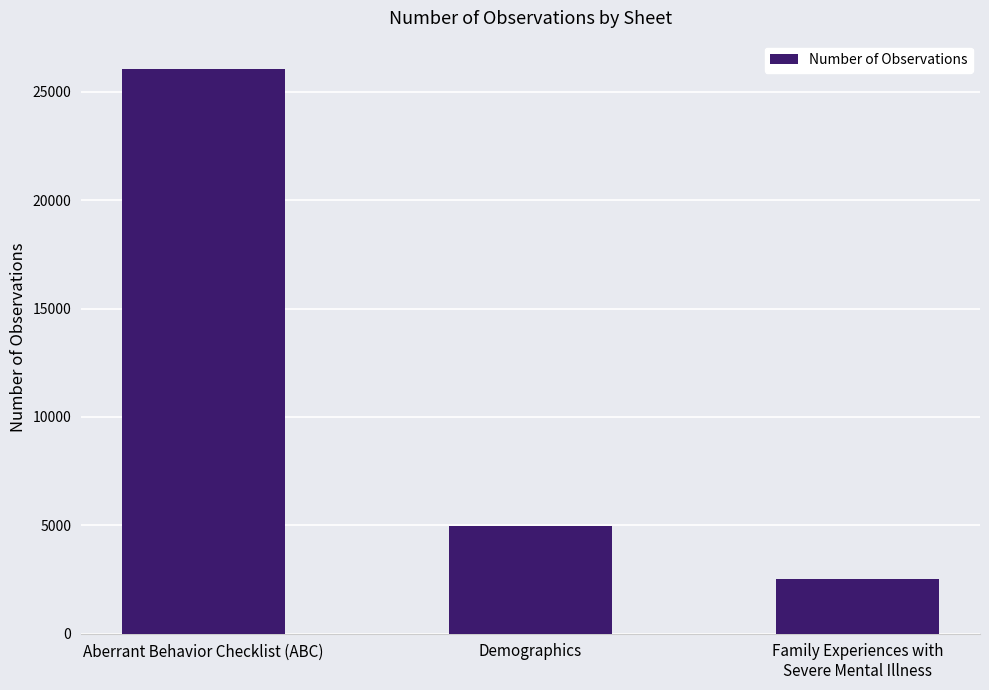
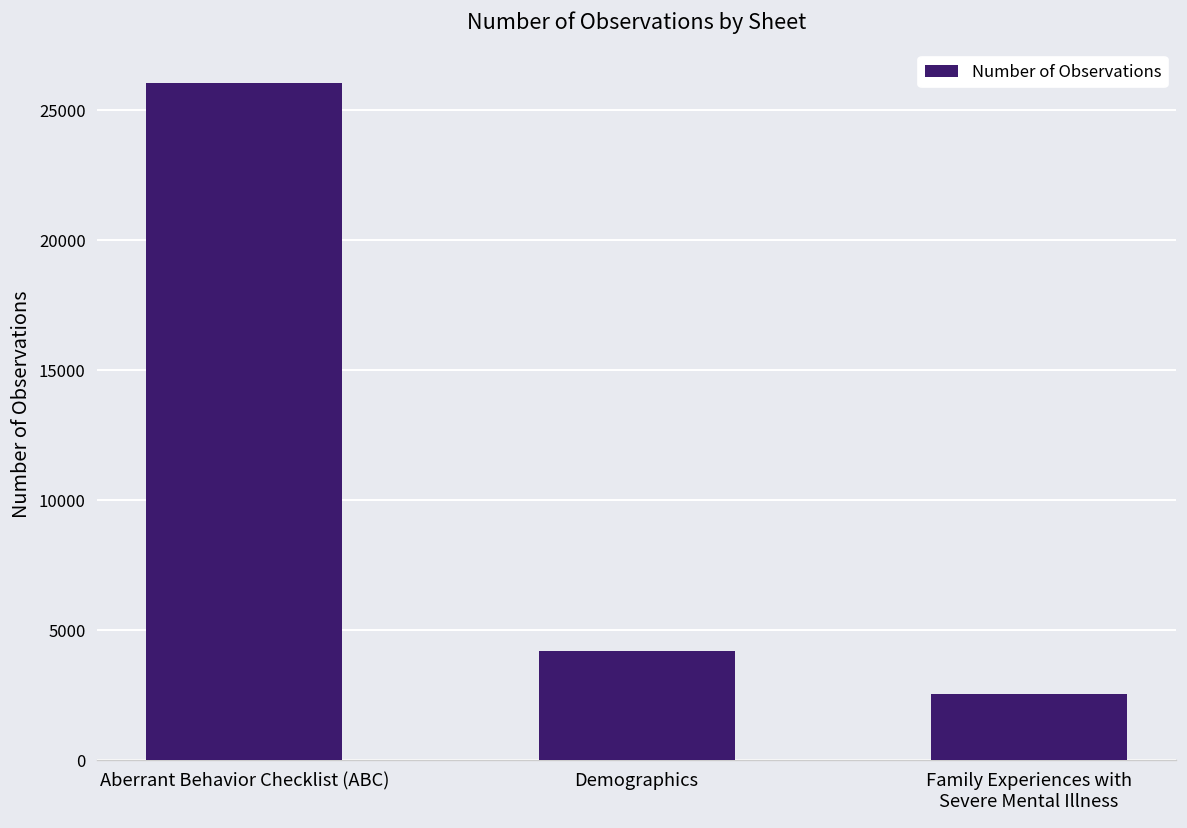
  {
    "Aberrant Behavior Checklist (ABC)": 26100,
-   "Demographics": 5000,
+   "Demographics": 4200,
    "Family Experiences with Severe Mental Illness": 2500
  }
